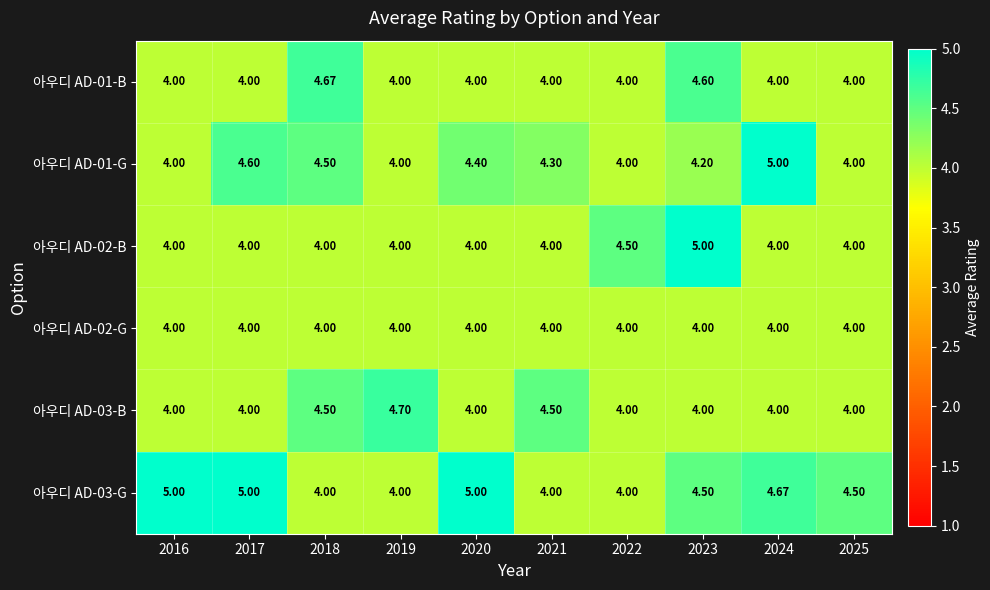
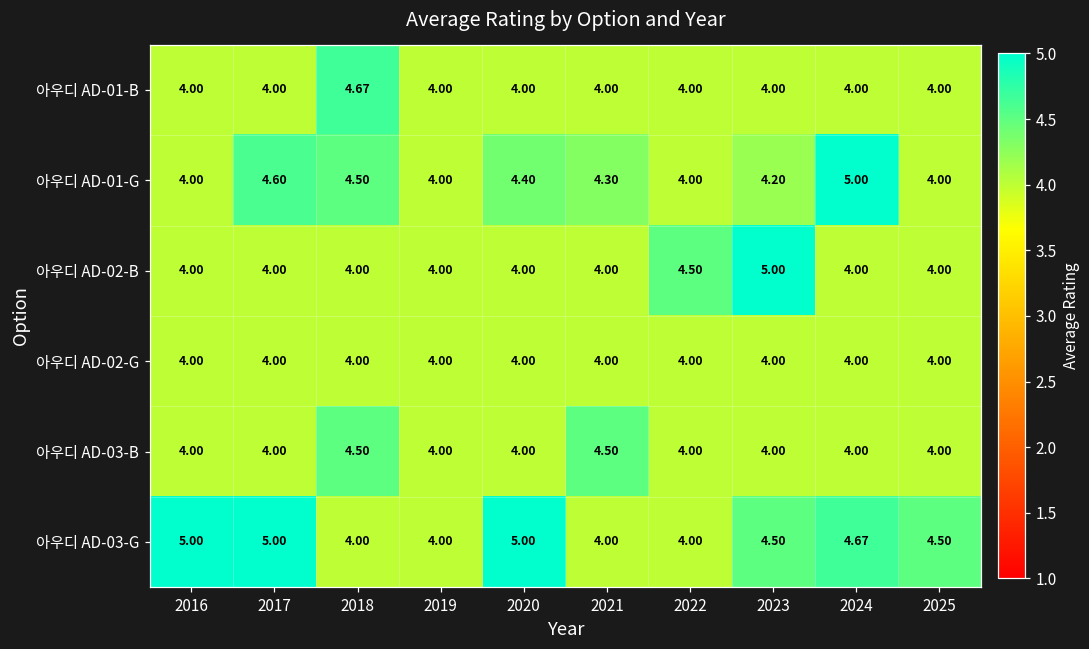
  {
    "아우디 AD-01-B": {
      "2016": 4.00,
      "2017": 4.00,
      "2018": 4.67,
      "2019": 4.00,
      "2020": 4.00,
      "2021": 4.00,
      "2022": 4.00,
-     "2023": 4.60,
+     "2023": 4.00,
      "2024": 4.00,
      "2025": 4.00
    },
    "아우디 AD-01-G": {
      "2016": 4.00,
      "2017": 4.60,
      "2018": 4.50,
      "2019": 4.00,
      "2020": 4.40,
      "2021": 4.30,
      "2022": 4.00,
      "2023": 4.20,
      "2024": 5.00,
      "2025": 4.00
    },
    "아우디 AD-02-B": {
      "2016": 4.00,
      "2017": 4.00,
      "2018": 4.00,
      "2019": 4.00,
      "2020": 4.00,
      "2021": 4.00,
      "2022": 4.50,
      "2023": 5.00,
      "2024": 4.00,
      "2025": 4.00
    },
    "아우디 AD-02-G": {
      "2016": 4.00,
      "2017": 4.00,
      "2018": 4.00,
      "2019": 4.00,
      "2020": 4.00,
      "2021": 4.00,
      "2022": 4.00,
      "2023": 4.00,
      "2024": 4.00,
      "2025": 4.00
    },
    "아우디 AD-03-B": {
      "2016": 4.00,
      "2017": 4.00,
      "2018": 4.50,
-     "2019": 4.70,
+     "2019": 4.00,
      "2020": 4.00,
      "2021": 4.50,
      "2022": 4.00,
      "2023": 4.00,
      "2024": 4.00,
      "2025": 4.00
    },
    "아우디 AD-03-G": {
      "2016": 5.00,
      "2017": 5.00,
      "2018": 4.00,
      "2019": 4.00,
      "2020": 5.00,
      "2021": 4.00,
      "2022": 4.00,
      "2023": 4.50,
      "2024": 4.67,
      "2025": 4.50
    }
  }
